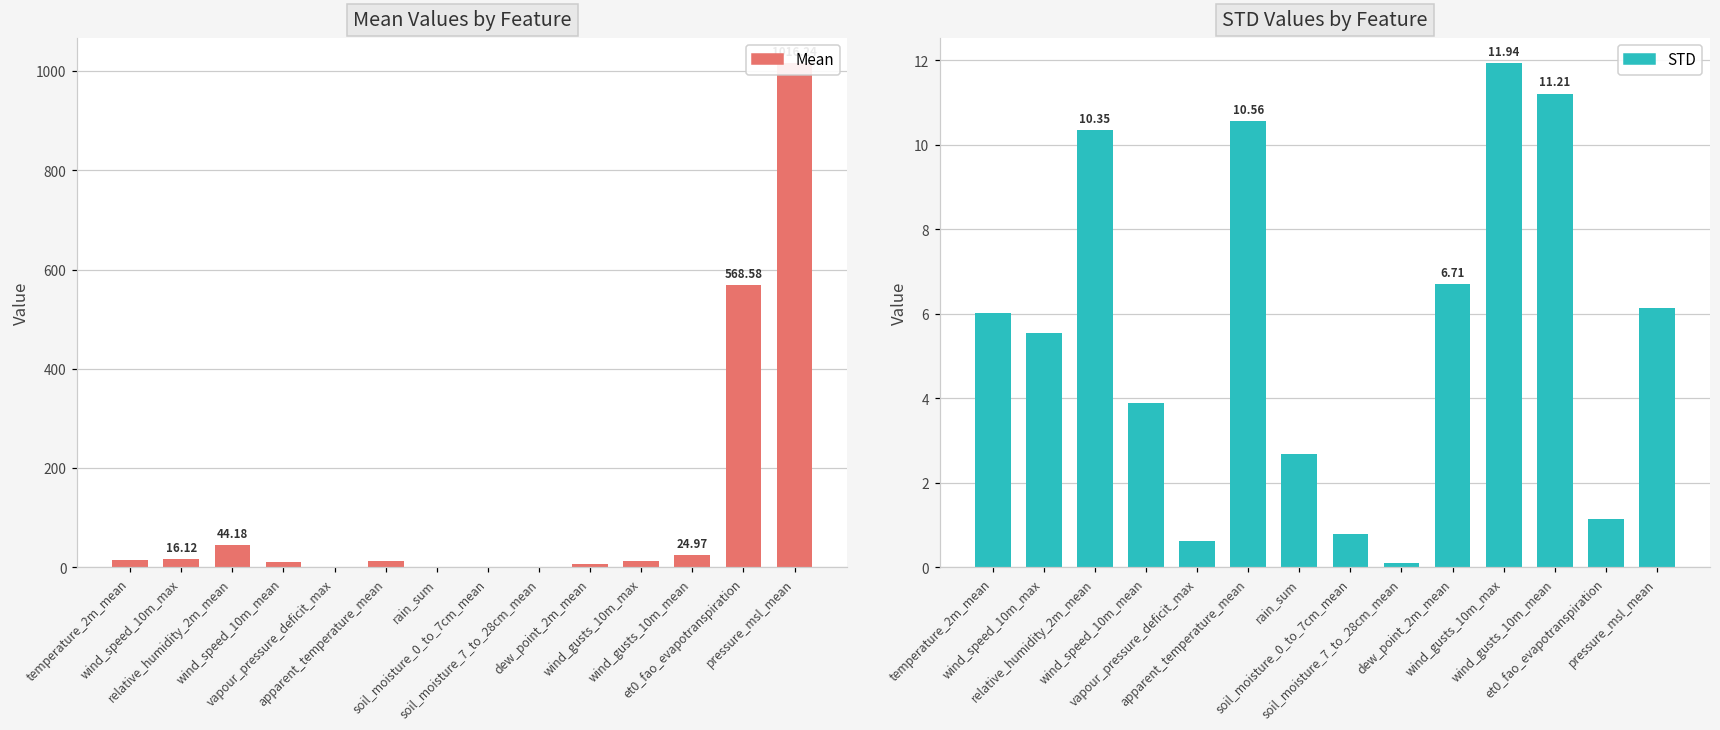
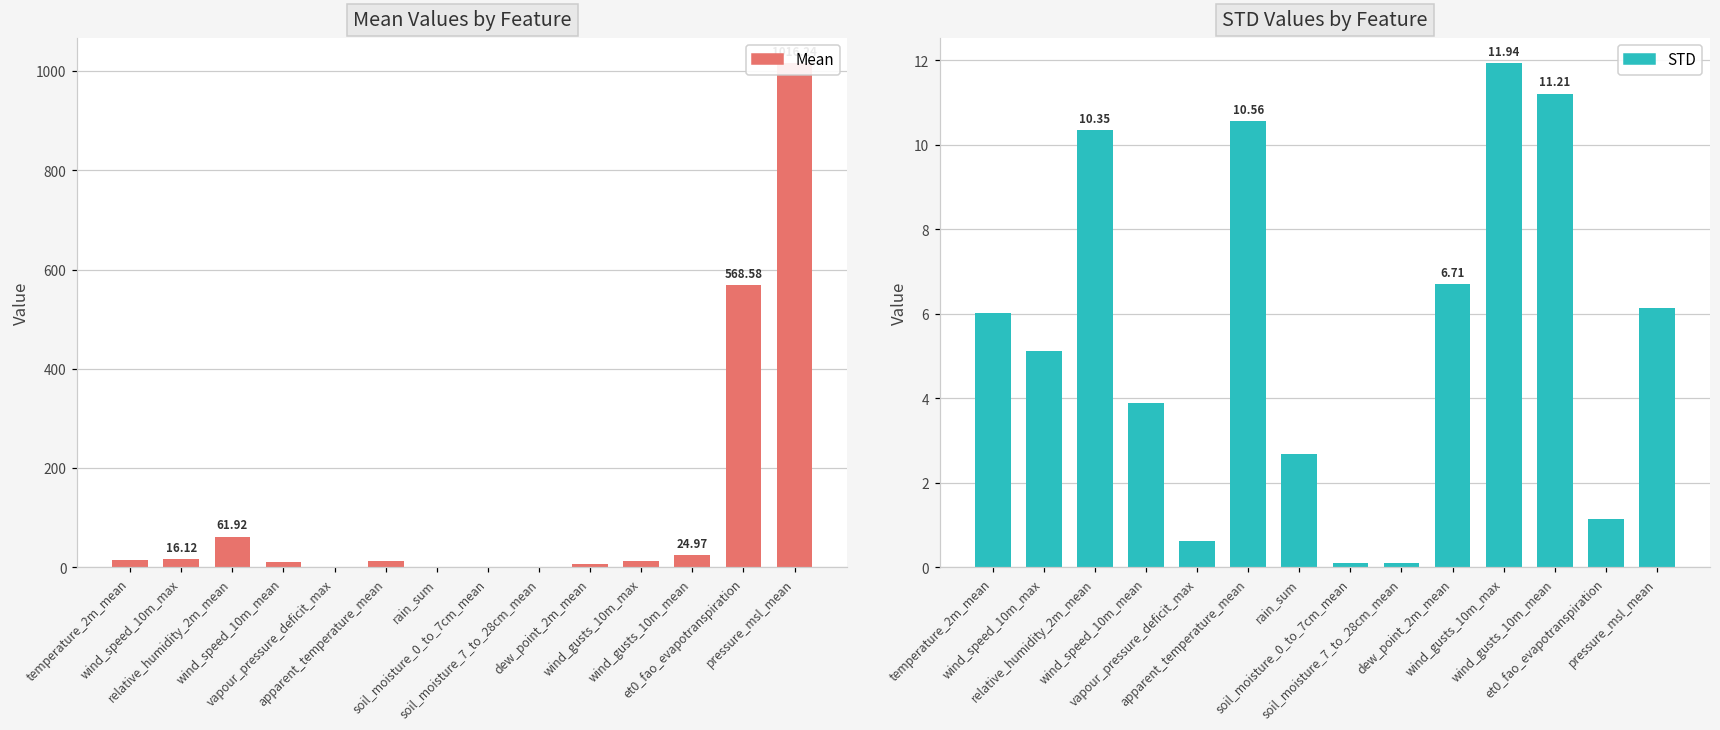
  {
    "Mean Values by Feature": {
      "wind_speed_10m_max": 16.12,
-     "relative_humidity_2m_mean": 44.18,
+     "relative_humidity_2m_mean": 61.92,
      "wind_gusts_10m_mean": 24.97,
      "et0_fao_evapotranspiration": 568.58
    },
    "STD Values by Feature": {
      "temperature_2m_mean": 6.0,
-     "wind_speed_10m_max": 5.5,
+     "wind_speed_10m_max": 5.1,
      "wind_speed_10m_mean": 3.9,
      "vapour_pressure_deficit_max": 0.6,
      "rain_sum": 2.7,
-     "soil_moisture_0_to_7cm_mean": 0.8,
+     "soil_moisture_0_to_7cm_mean": 0.1,
      "soil_moisture_7_to_28cm_mean": 0.1,
      "et0_fao_evapotranspiration": 1.1,
      "pressure_msl_mean": 6.1
    }
  }
